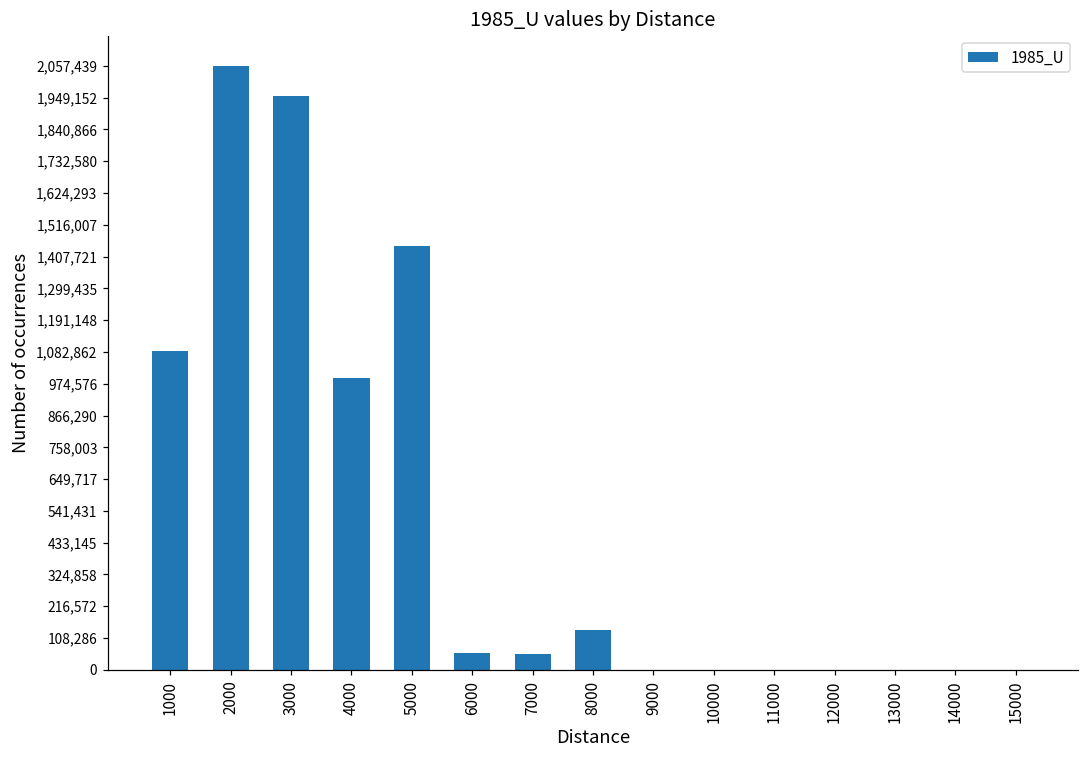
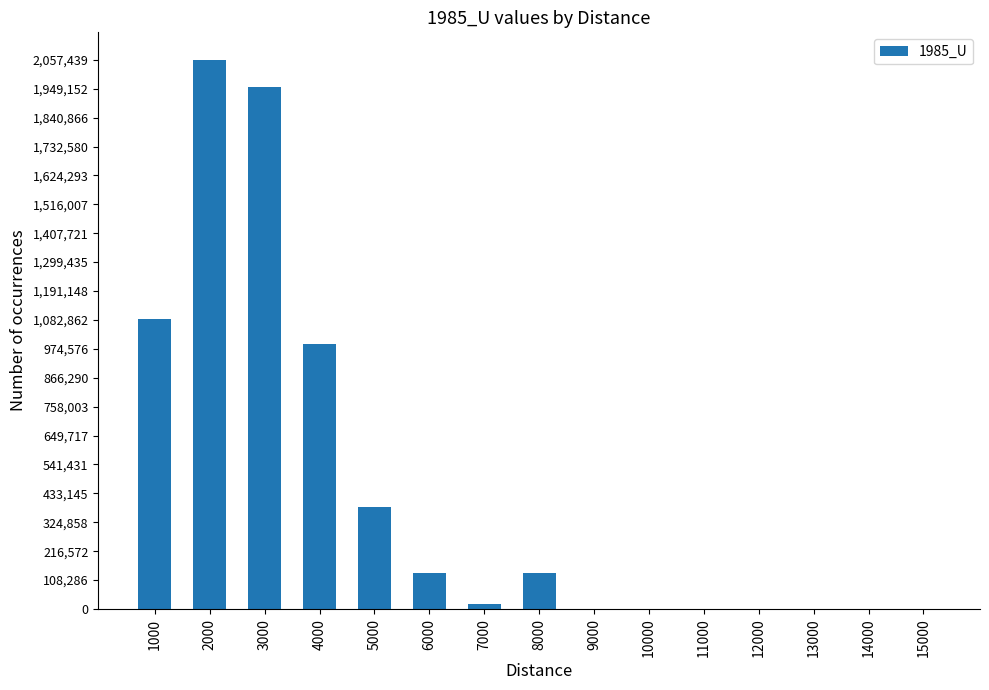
  {
    "1000": "1,090,000",
    "2000": "2,060,000",
    "3000": "1,960,000",
    "4000": "990,000",
-   "5000": "1,450,000",
-   "6000": "60,000",
-   "7000": "50,000",
+   "5000": "380,000",
+   "6000": "130,000",
+   "7000": "20,000",
    "8000": "130,000",
    "9000": "0",
    "10000": "0",
    "11000": "0",
    "12000": "0",
    "13000": "0",
    "14000": "0",
    "15000": "0"
  }
